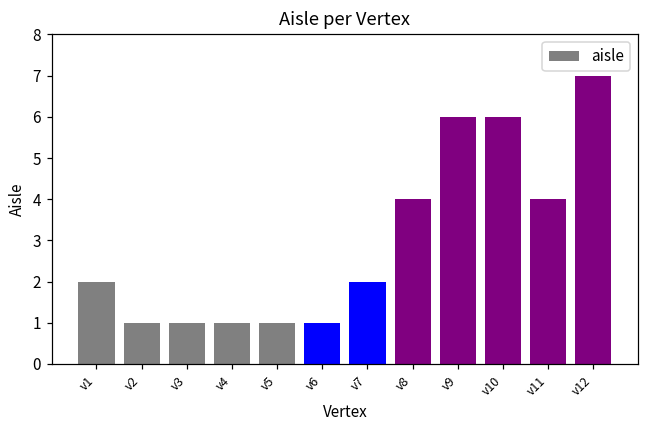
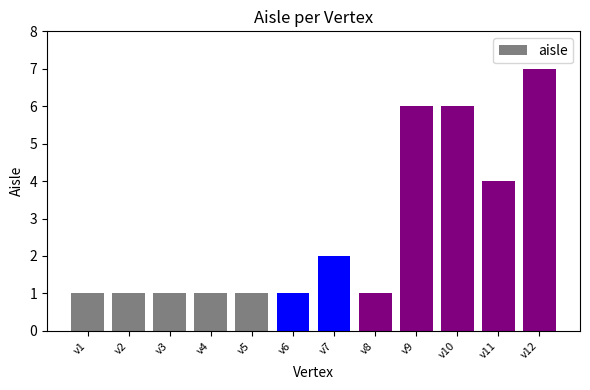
  {
-   "v1": 2,
+   "v1": 1,
    "v2": 1,
    "v3": 1,
    "v4": 1,
    "v5": 1,
    "v6": 1,
    "v7": 2,
-   "v8": 4,
+   "v8": 1,
    "v9": 6,
    "v10": 6,
    "v11": 4,
    "v12": 7
  }
